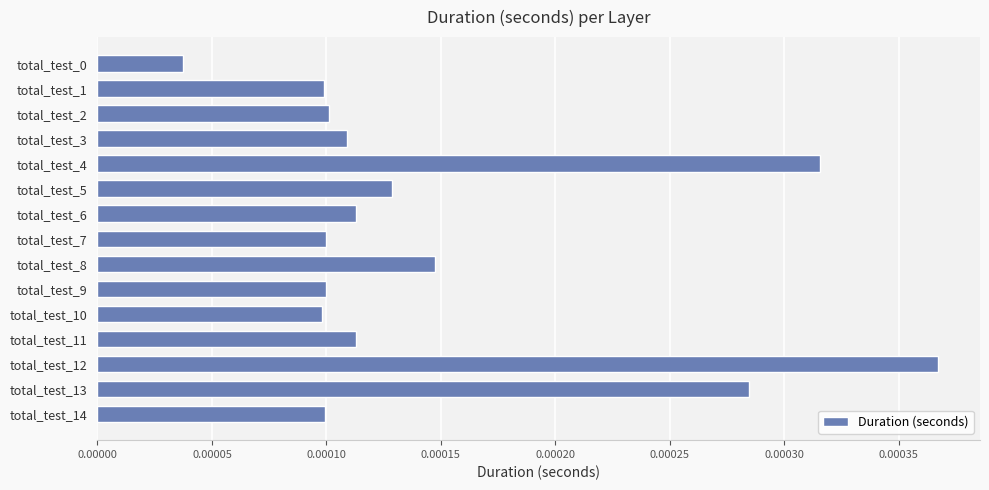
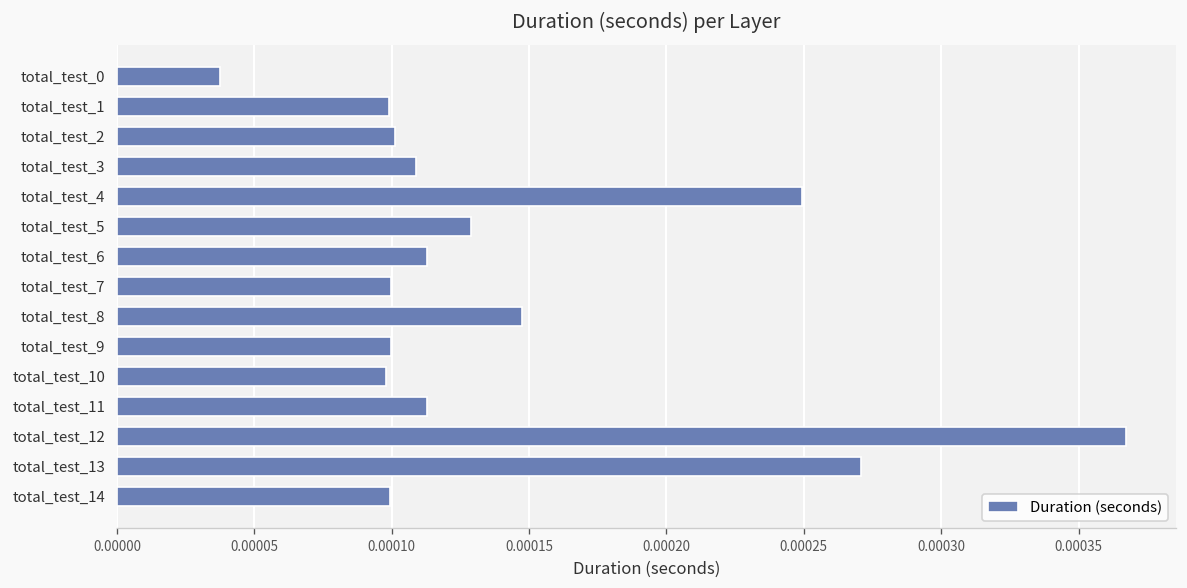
  {
    "total_test_0": 0.000037,
    "total_test_1": 0.000099,
    "total_test_2": 0.000101,
    "total_test_3": 0.000109,
-   "total_test_4": 0.000316,
+   "total_test_4": 0.000249,
    "total_test_5": 0.000129,
    "total_test_6": 0.000113,
    "total_test_7": 0.000100,
    "total_test_8": 0.000147,
    "total_test_9": 0.000100,
    "total_test_10": 0.000098,
    "total_test_11": 0.000113,
    "total_test_12": 0.000367,
-   "total_test_13": 0.000284,
+   "total_test_13": 0.000271,
    "total_test_14": 0.000099
  }
